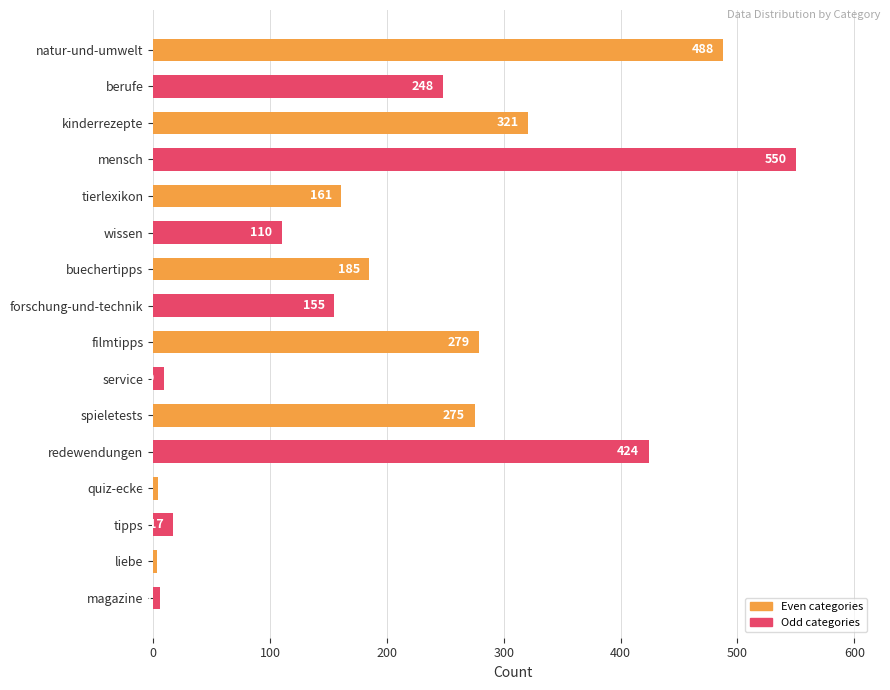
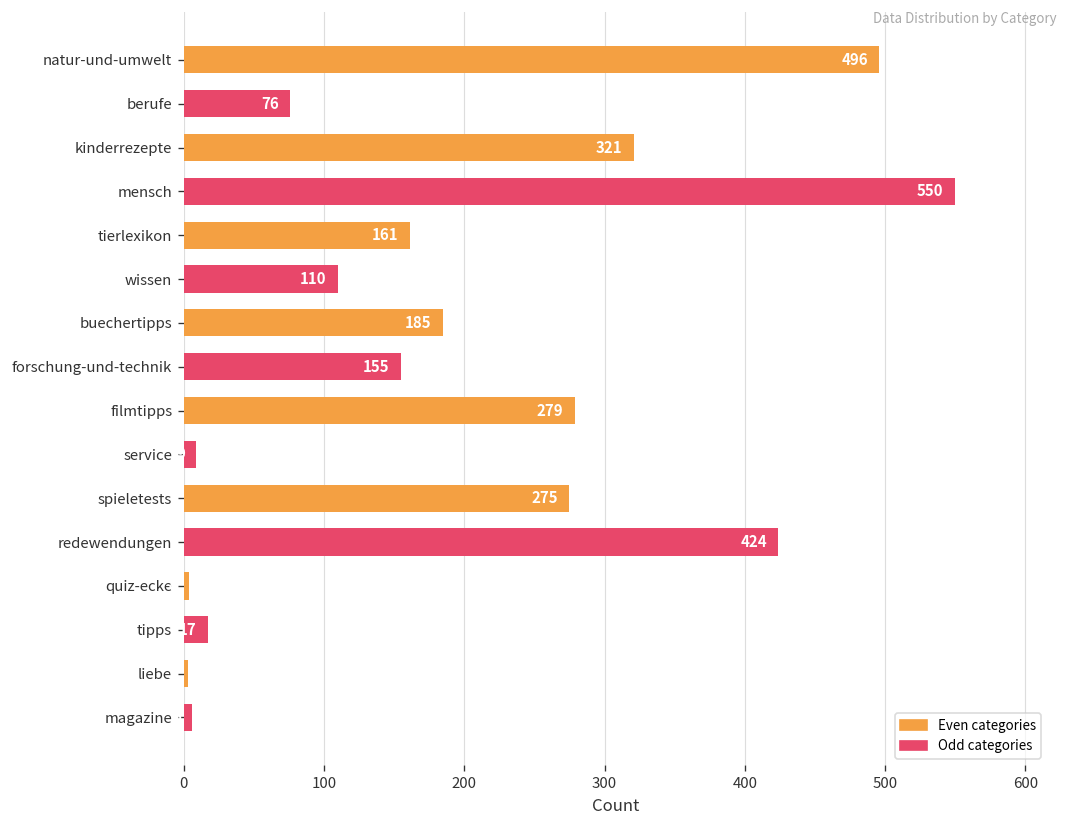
  {
-   "natur-und-umwelt": 488,
-   "berufe": 248,
+   "natur-und-umwelt": 496,
+   "berufe": 76,
    "kinderrezepte": 321,
    "mensch": 550,
    "tierlexikon": 161,
    "wissen": 110,
    "buechertipps": 185,
    "forschung-und-technik": 155,
    "filmtipps": 279,
    "spieletests": 275,
    "redewendungen": 424,
    "tipps": 17
  }
